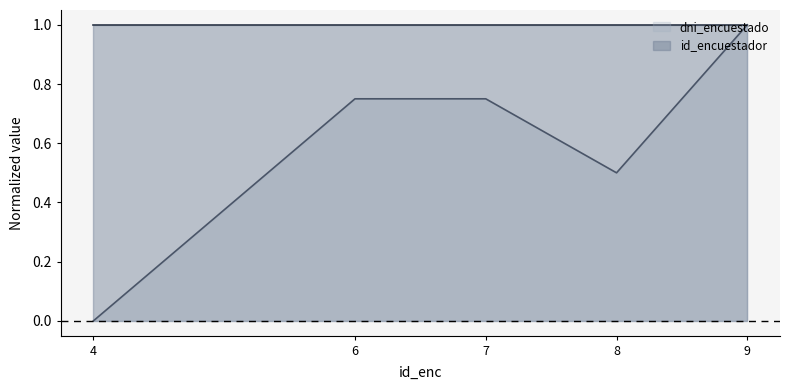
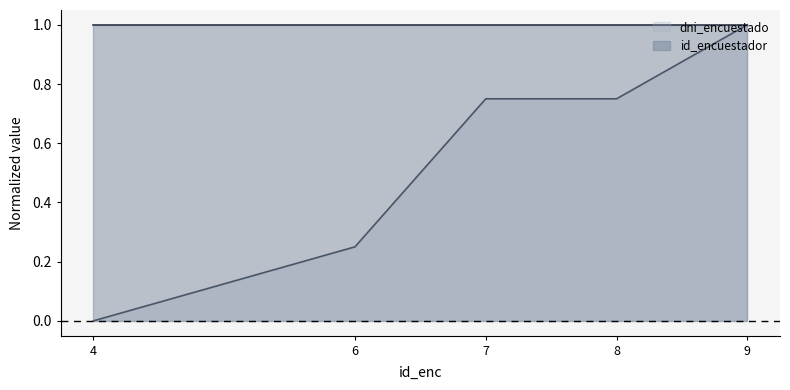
  {
    "dni_encuestado": {
      "4": 0.00,
-     "6": 0.75,
+     "6": 0.25,
      "7": 0.75,
-     "8": 0.50
+     "8": 0.75
    },
    "id_encuestador": {
      "4": 1.00,
      "6": 1.00,
      "7": 1.00,
      "8": 1.00
    }
  }
